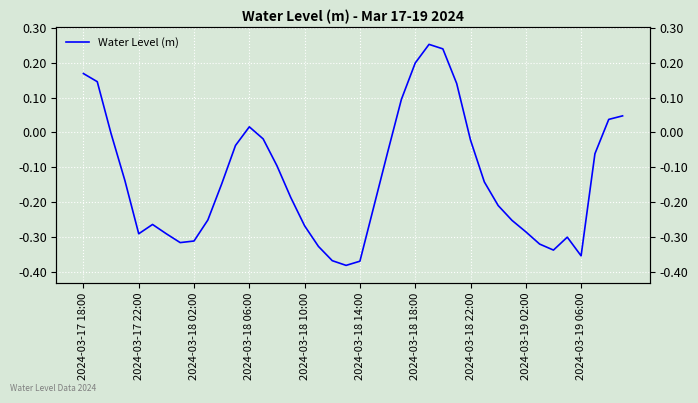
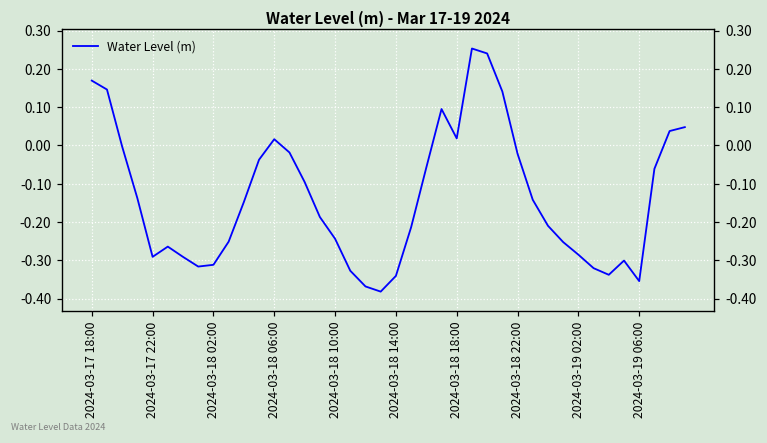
  {
    "2024-03-17 18:00": 0.17,
    "2024-03-17 22:00": -0.29,
    "2024-03-18 02:00": -0.31,
    "2024-03-18 06:00": 0.02,
-   "2024-03-18 10:00": -0.27,
-   "2024-03-18 14:00": -0.37,
-   "2024-03-18 18:00": 0.20,
+   "2024-03-18 10:00": -0.24,
+   "2024-03-18 14:00": -0.34,
+   "2024-03-18 18:00": 0.02,
    "2024-03-18 22:00": -0.02,
    "2024-03-19 02:00": -0.29,
    "2024-03-19 06:00": -0.35
  }
